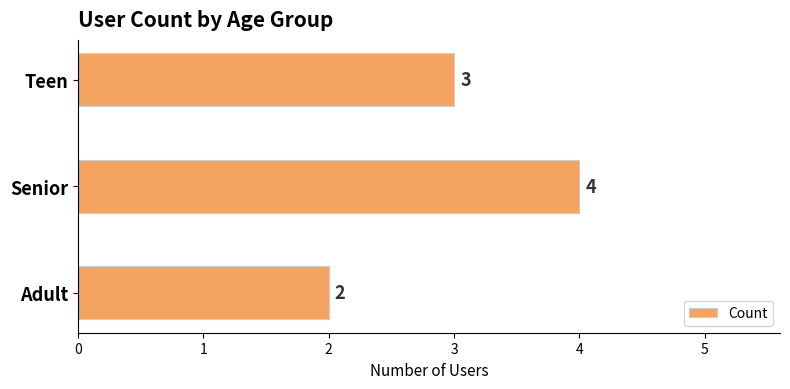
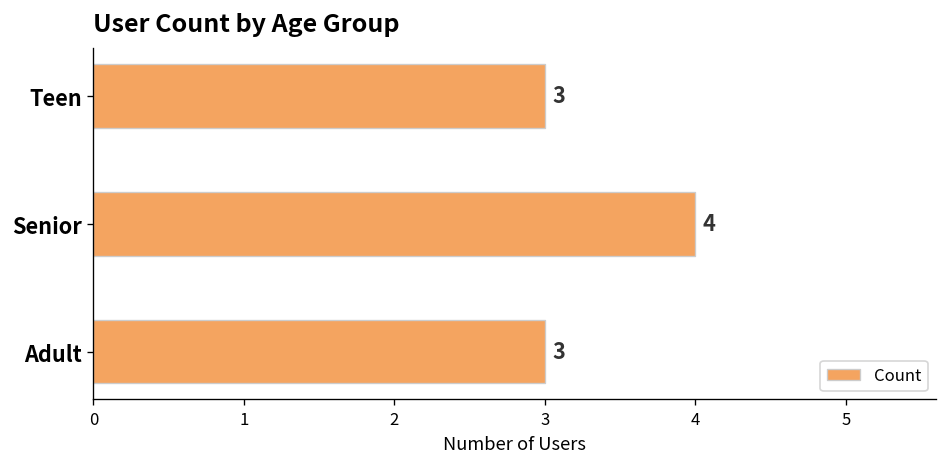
  {
    "Teen": 3,
    "Senior": 4,
-   "Adult": 2
+   "Adult": 3
  }
